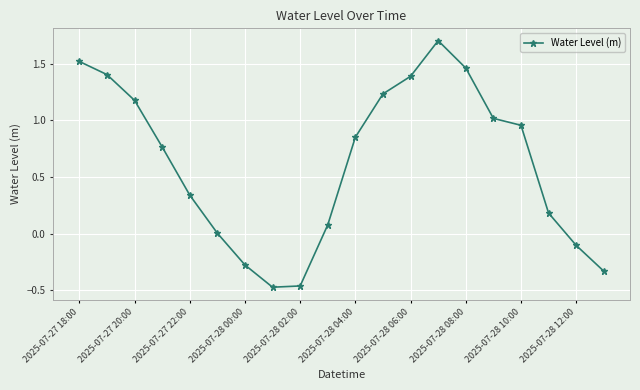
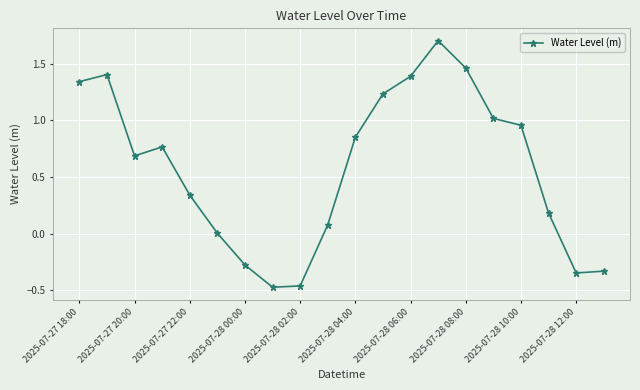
  {
-   "2025-07-27 18:00": 1.52,
-   "2025-07-27 20:00": 1.18,
+   "2025-07-27 18:00": 1.34,
+   "2025-07-27 20:00": 0.69,
    "2025-07-27 22:00": 0.34,
    "2025-07-28 00:00": -0.28,
    "2025-07-28 02:00": -0.46,
    "2025-07-28 04:00": 0.85,
    "2025-07-28 06:00": 1.39,
    "2025-07-28 08:00": 1.46,
    "2025-07-28 10:00": 0.96,
-   "2025-07-28 12:00": -0.10
+   "2025-07-28 12:00": -0.35
  }
